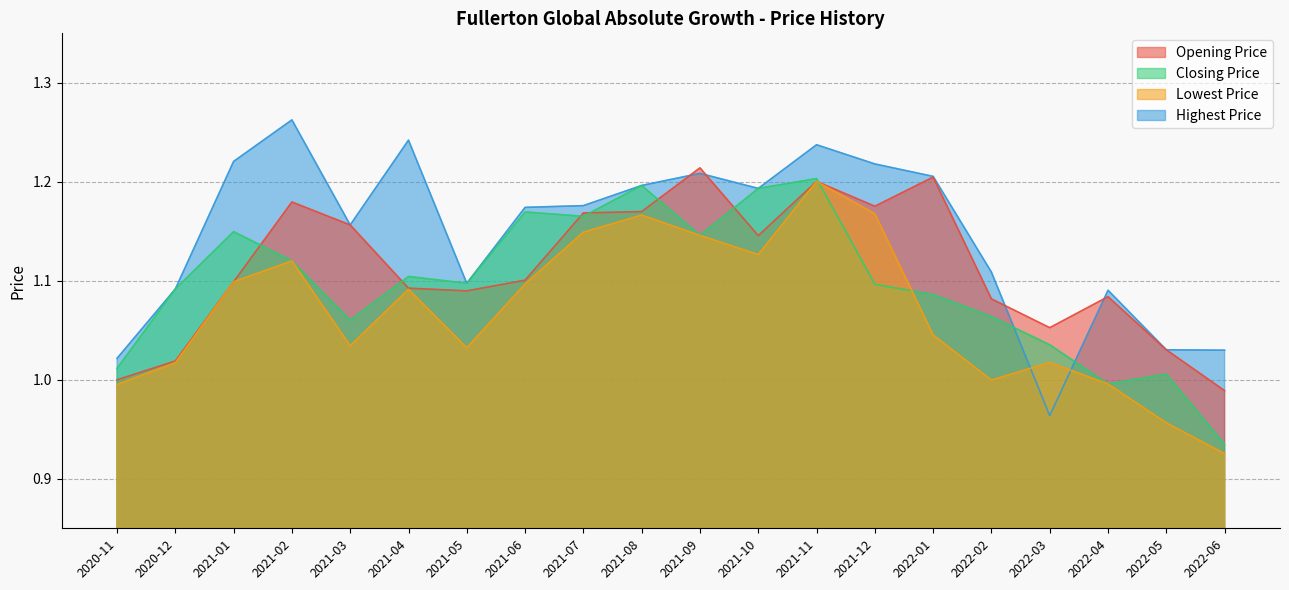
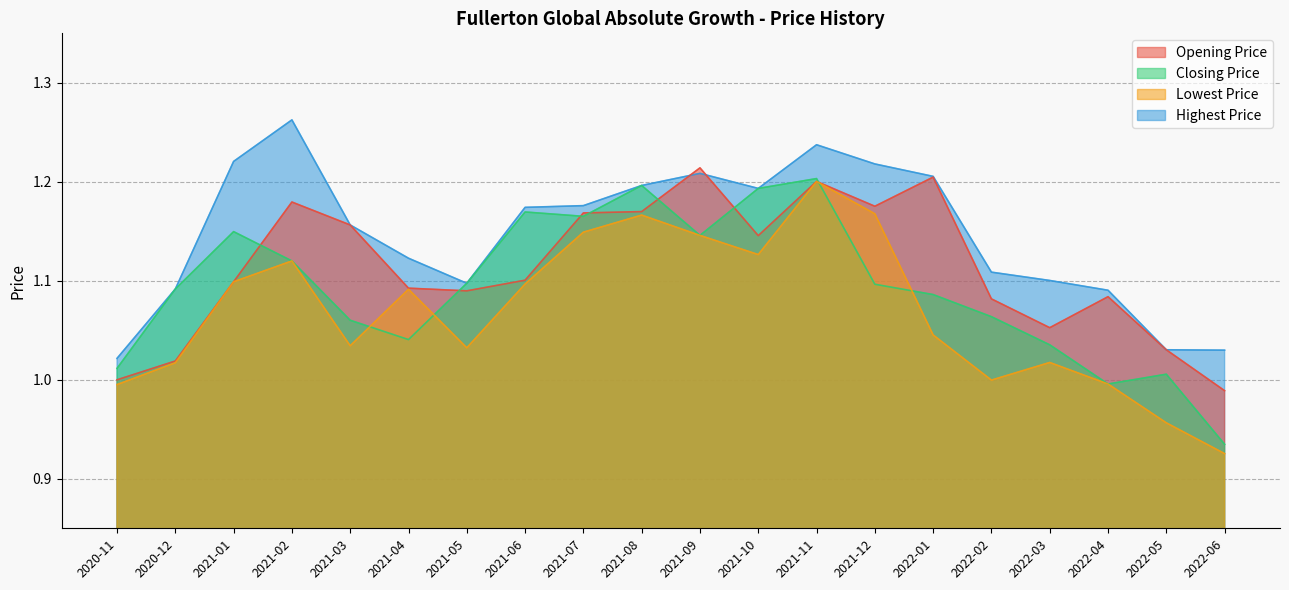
  {
    "Highest Price": {
      "2020-11": 1.02,
      "2021-01": 1.22,
      "2021-02": 1.26,
-     "2021-04": 1.24,
+     "2021-04": 1.12,
      "2021-06": 1.17,
      "2021-07": 1.18,
      "2021-09": 1.21,
      "2021-11": 1.24,
      "2021-12": 1.22,
      "2022-02": 1.11,
-     "2022-03": 0.96,
+     "2022-03": 1.10,
      "2022-04": 1.09,
      "2022-06": 1.03
    },
    "Opening Price": {
      "2020-11": 1.00,
      "2021-02": 1.18,
      "2021-05": 1.09,
      "2021-06": 1.10,
      "2021-07": 1.17,
      "2021-08": 1.17,
      "2021-09": 1.21,
      "2021-10": 1.15,
      "2021-12": 1.18,
      "2022-02": 1.08,
      "2022-03": 1.05,
      "2022-04": 1.08,
      "2022-06": 0.99
    },
    "Closing Price": {
      "2020-11": 1.01,
      "2021-01": 1.15,
      "2021-03": 1.06,
-     "2021-04": 1.10,
+     "2021-04": 1.04,
      "2021-06": 1.17,
      "2021-07": 1.17,
      "2021-11": 1.20,
      "2021-12": 1.10,
      "2022-01": 1.09,
      "2022-02": 1.06,
      "2022-03": 1.04,
      "2022-05": 1.01,
      "2022-06": 0.93
    },
    "Lowest Price": {
      "2020-11": 1.00,
      "2021-03": 1.03,
      "2021-05": 1.03,
      "2021-06": 1.10,
      "2021-07": 1.15,
      "2021-08": 1.17,
      "2021-10": 1.13,
      "2021-12": 1.17,
      "2022-01": 1.05,
      "2022-02": 1.00,
      "2022-03": 1.02,
      "2022-05": 0.96,
      "2022-06": 0.93
    }
  }
